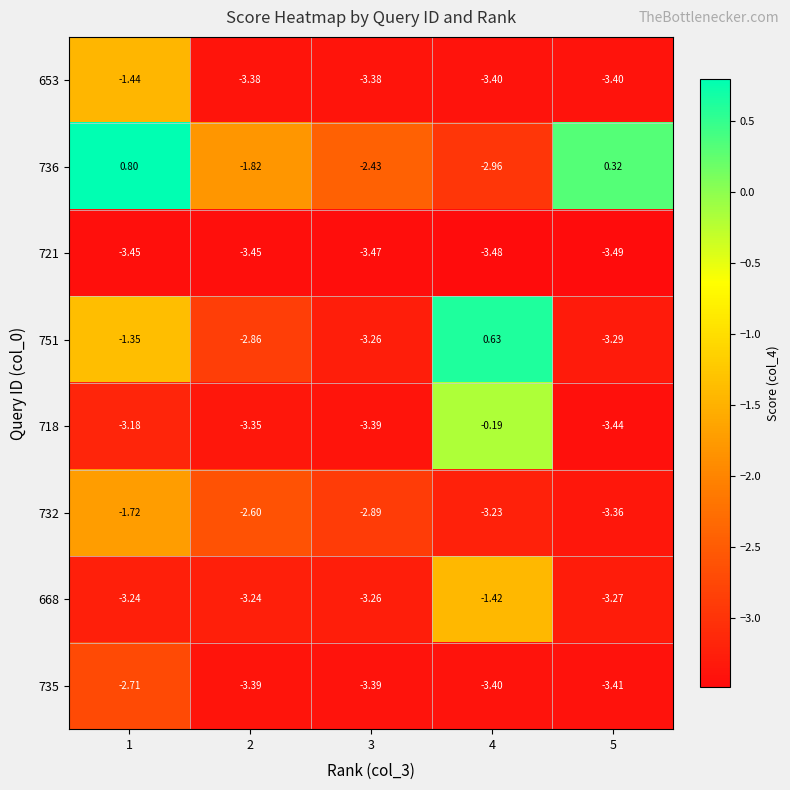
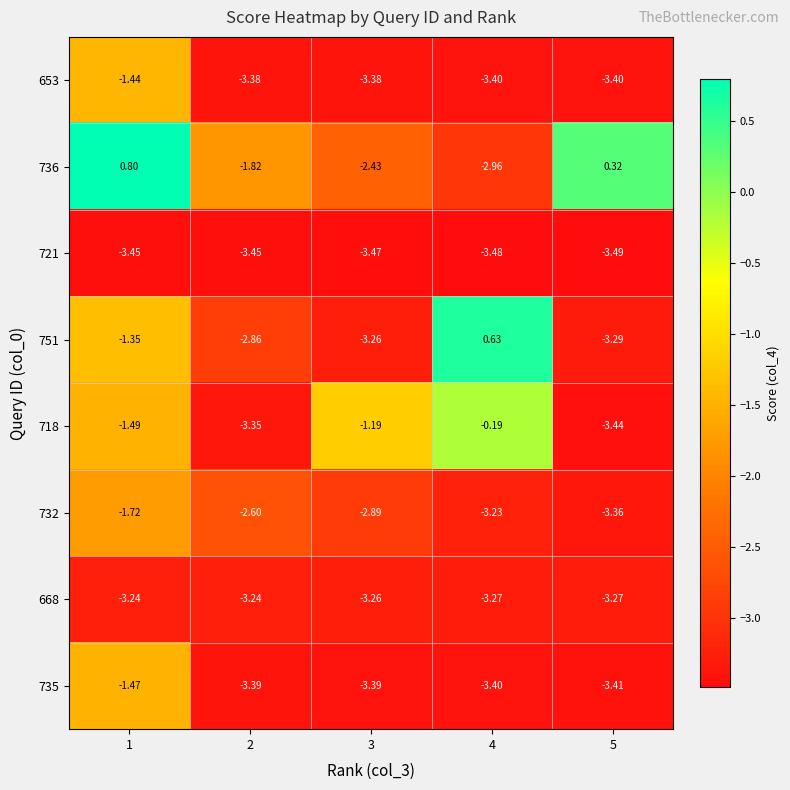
  {
    "653": {
      "1": -1.44,
      "2": -3.38,
      "3": -3.38,
      "4": -3.40,
      "5": -3.40
    },
    "736": {
      "1": 0.80,
      "2": -1.82,
      "3": -2.43,
      "4": -2.96,
      "5": 0.32
    },
    "721": {
      "1": -3.45,
      "2": -3.45,
      "3": -3.47,
      "4": -3.48,
      "5": -3.49
    },
    "751": {
      "1": -1.35,
      "2": -2.86,
      "3": -3.26,
      "4": 0.63,
      "5": -3.29
    },
    "718": {
-     "1": -3.18,
+     "1": -1.49,
      "2": -3.35,
-     "3": -3.39,
+     "3": -1.19,
      "4": -0.19,
      "5": -3.44
    },
    "732": {
      "1": -1.72,
      "2": -2.60,
      "3": -2.89,
      "4": -3.23,
      "5": -3.36
    },
    "668": {
      "1": -3.24,
      "2": -3.24,
      "3": -3.26,
-     "4": -1.42,
+     "4": -3.27,
      "5": -3.27
    },
    "735": {
-     "1": -2.71,
+     "1": -1.47,
      "2": -3.39,
      "3": -3.39,
      "4": -3.40,
      "5": -3.41
    }
  }
